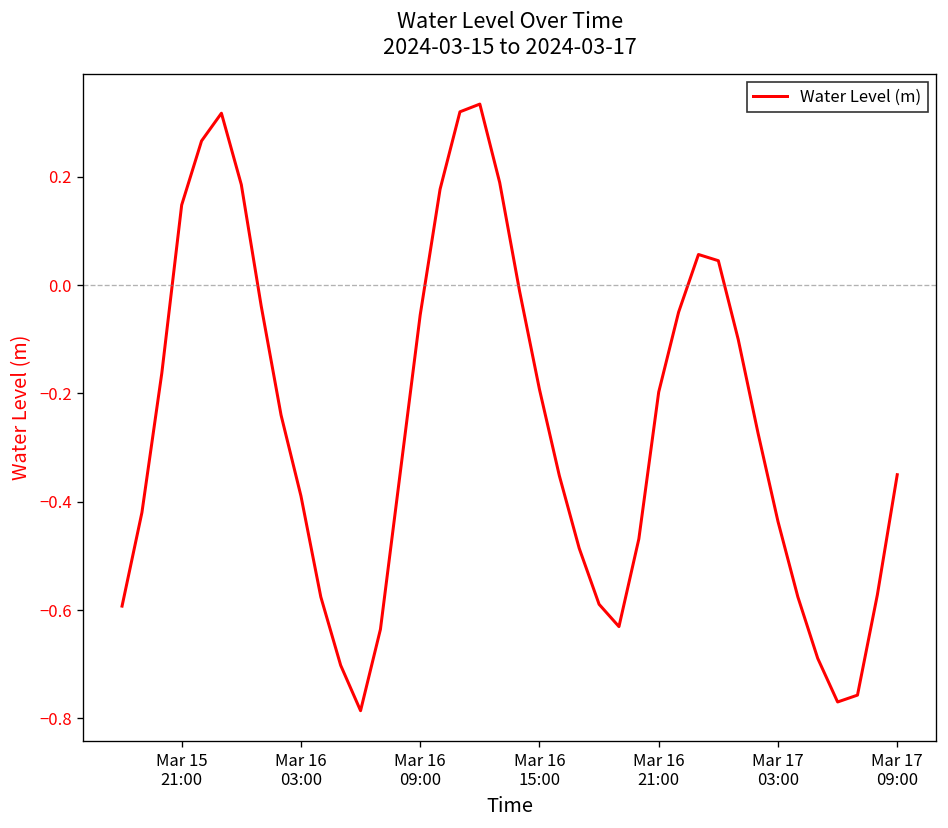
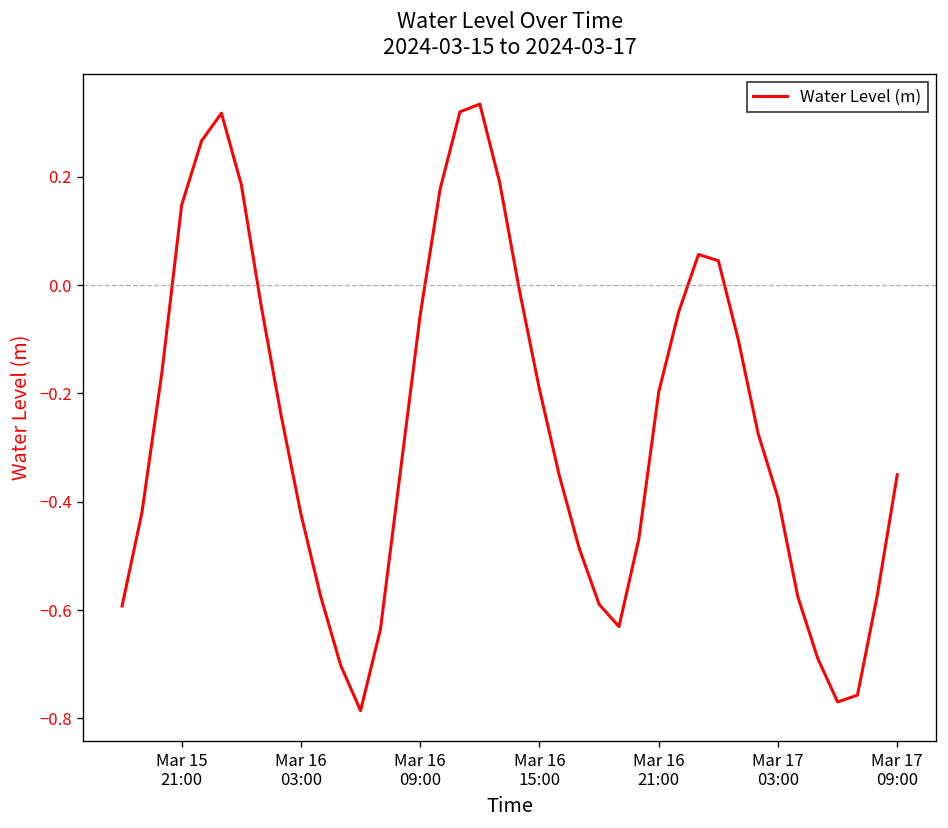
  {
    "Mar 15 21:00": 0.15,
-   "Mar 16 03:00": -0.39,
+   "Mar 16 03:00": -0.42,
    "Mar 16 09:00": -0.06,
    "Mar 16 15:00": -0.19,
    "Mar 16 21:00": -0.20,
-   "Mar 17 03:00": -0.44,
+   "Mar 17 03:00": -0.39,
    "Mar 17 09:00": -0.35
  }
